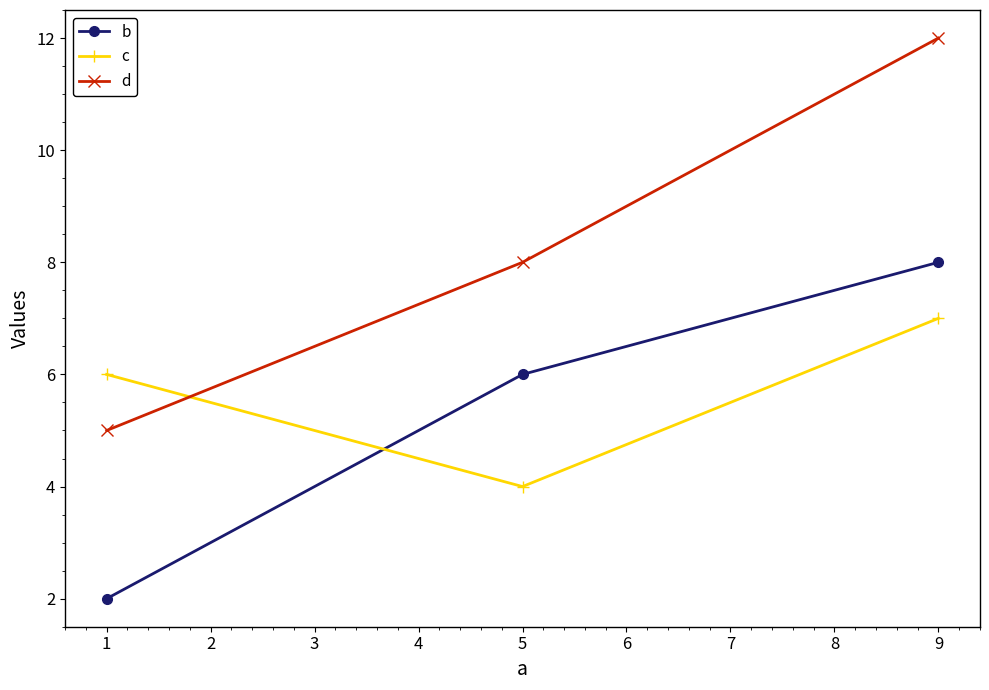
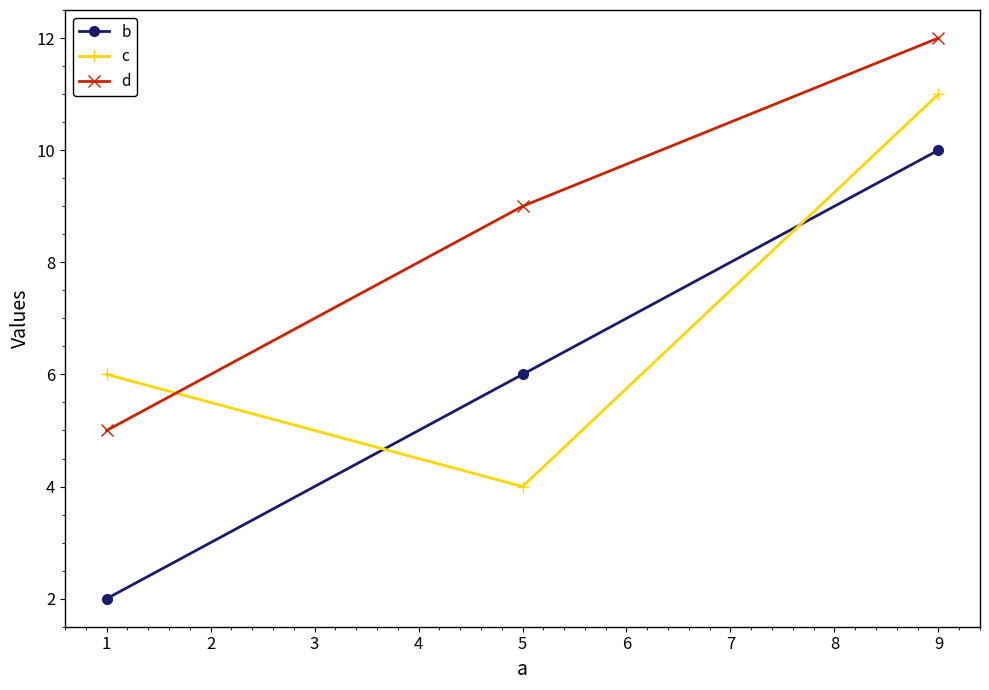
  {
    "b": {
      "1": 2,
      "5": 6,
-     "9": 8
+     "9": 10
    },
    "c": {
      "1": 6,
      "5": 4,
-     "9": 7
+     "9": 11
    },
    "d": {
      "1": 5,
-     "5": 8,
+     "5": 9,
      "9": 12
    }
  }
